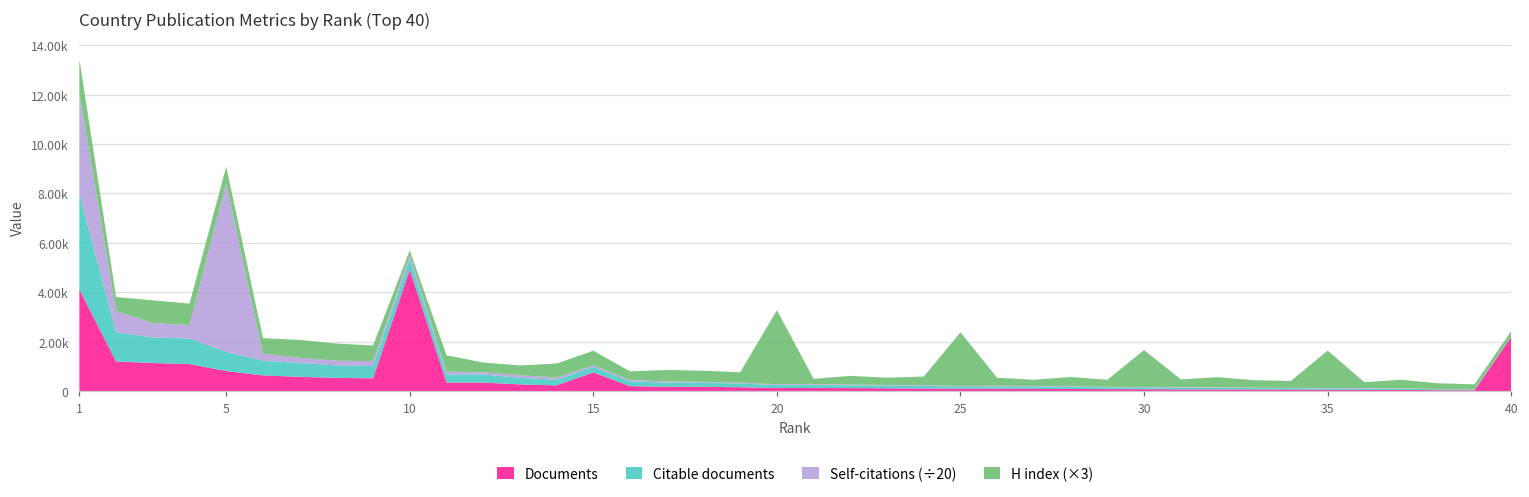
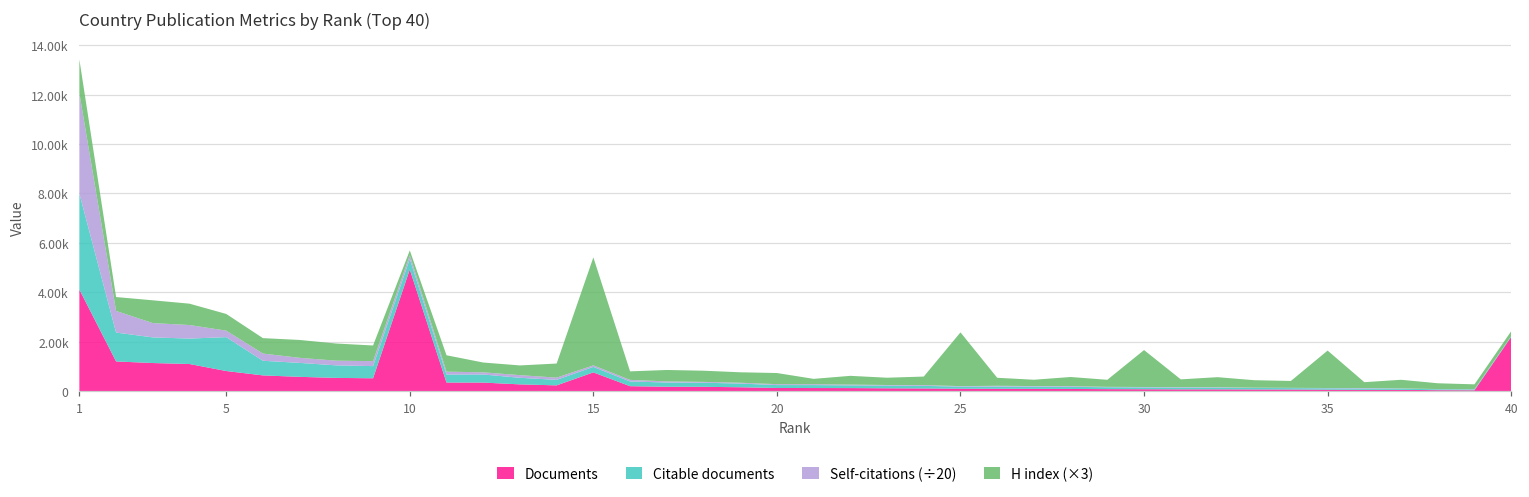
  {
    "Documents": {
      "1": 4100,
      "5": 800,
      "10": 4900,
      "15": 800,
      "20": 100
    },
    "Citable documents": {
      "1": 3900,
-     "5": 800,
+     "5": 1400,
      "10": 400
    },
    "Self-citations (÷20)": {
      "1": 4100,
-     "5": 6800,
+     "5": 300,
      "10": 200
    },
    "H index (×3)": {
      "1": 1400,
      "5": 700,
      "10": 200,
-     "15": 600,
-     "20": 3000,
+     "15": 4400,
+     "20": 400,
      "25": 2200,
      "30": 1500,
      "35": 1500,
      "40": 200
    }
  }
